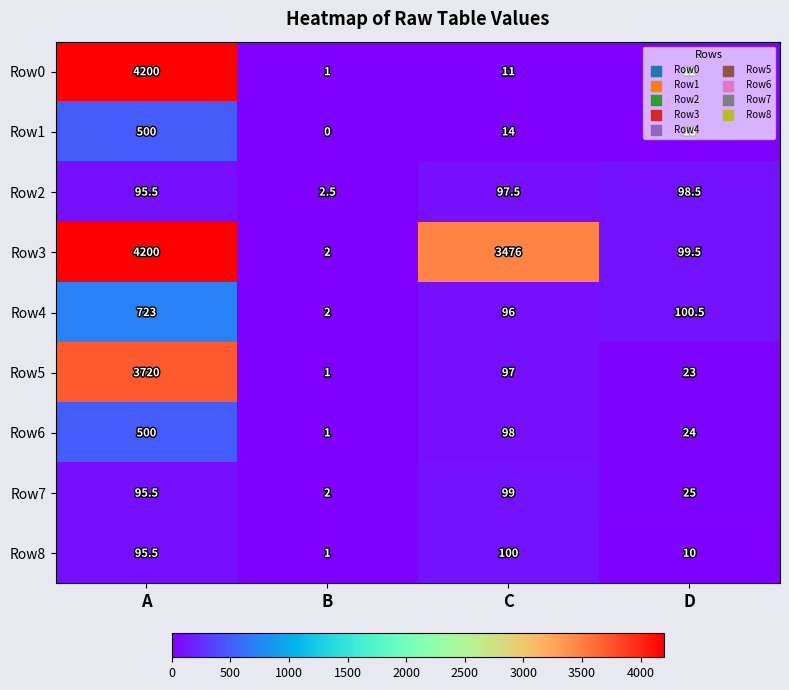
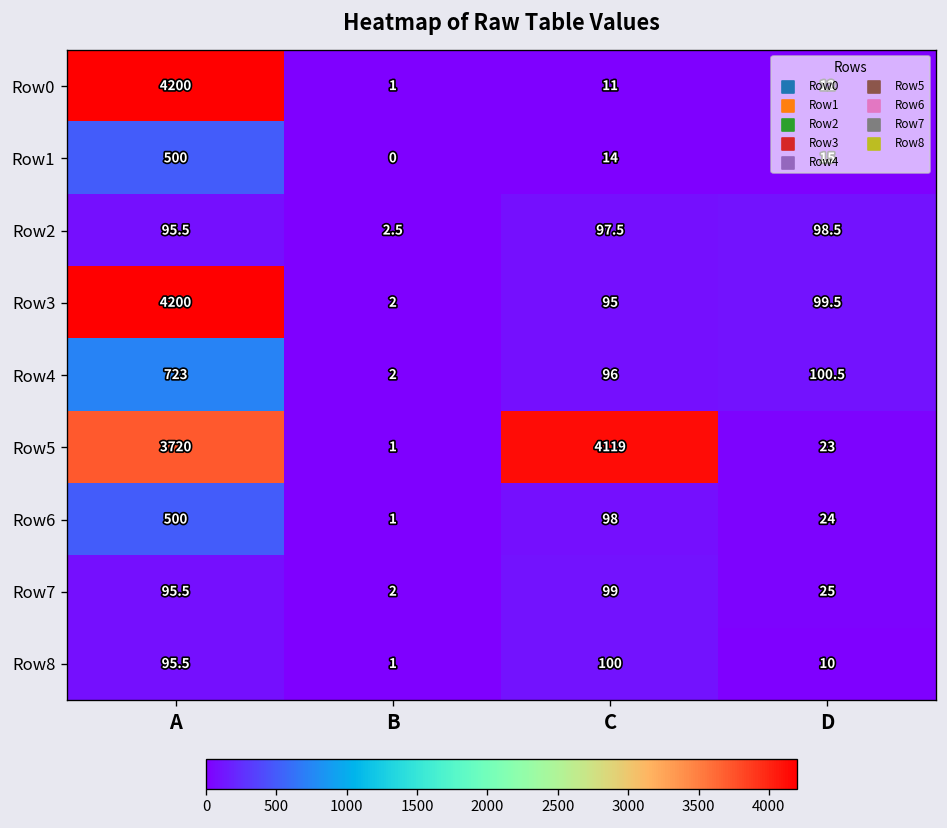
  {
    "Row0": {
      "A": 4200,
      "B": 1,
      "C": 11
    },
    "Row1": {
      "A": 500,
      "B": 0,
      "C": 14
    },
    "Row2": {
      "A": 95.5,
      "B": 2.5,
      "C": 97.5,
      "D": 98.5
    },
    "Row3": {
      "A": 4200,
      "B": 2,
-     "C": 3476,
+     "C": 95,
      "D": 99.5
    },
    "Row4": {
      "A": 723,
      "B": 2,
      "C": 96,
      "D": 100.5
    },
    "Row5": {
      "A": 3720,
      "B": 1,
-     "C": 97,
+     "C": 4119,
      "D": 23
    },
    "Row6": {
      "A": 500,
      "B": 1,
      "C": 98,
      "D": 24
    },
    "Row7": {
      "A": 95.5,
      "B": 2,
      "C": 99,
      "D": 25
    },
    "Row8": {
      "A": 95.5,
      "B": 1,
      "C": 100,
      "D": 10
    }
  }
